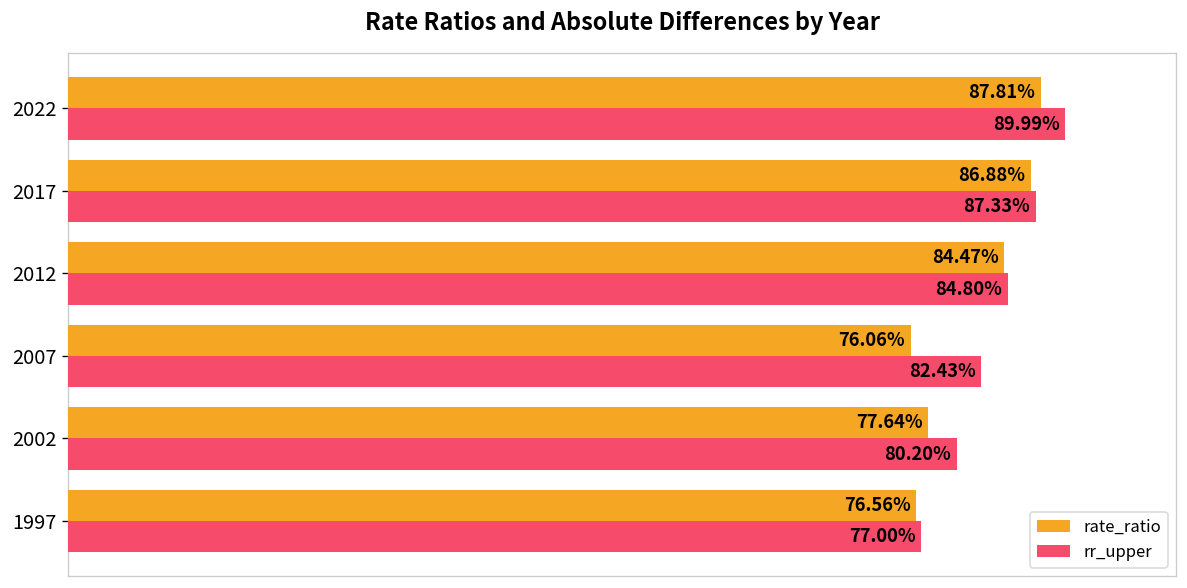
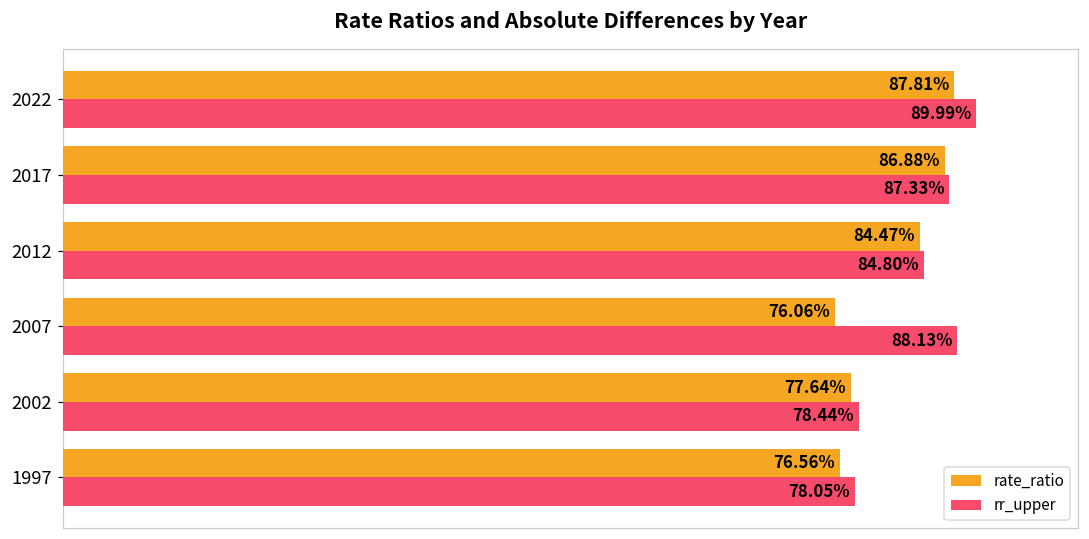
  {
    "rate_ratio": {
      "2022": "87.81%",
      "2017": "86.88%",
      "2012": "84.47%",
      "2007": "76.06%",
      "2002": "77.64%",
      "1997": "76.56%"
    },
    "rr_upper": {
      "2022": "89.99%",
      "2017": "87.33%",
      "2012": "84.80%",
-     "2007": "82.43%",
-     "2002": "80.20%",
-     "1997": "77.00%"
+     "2007": "88.13%",
+     "2002": "78.44%",
+     "1997": "78.05%"
    }
  }
